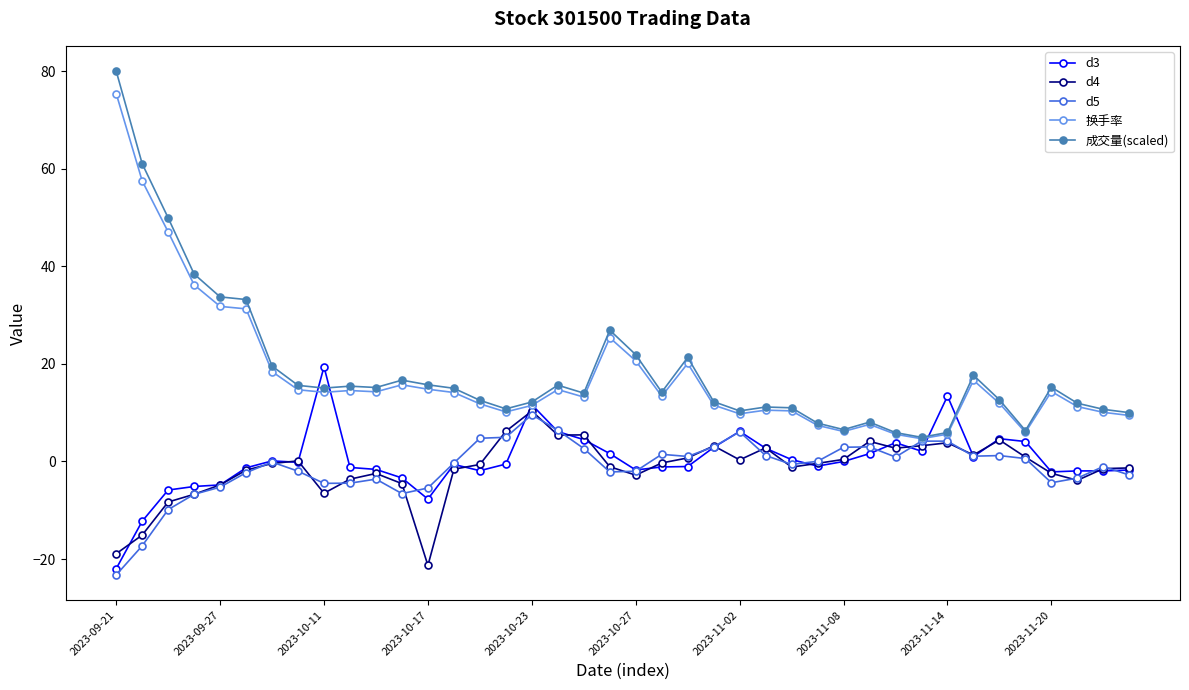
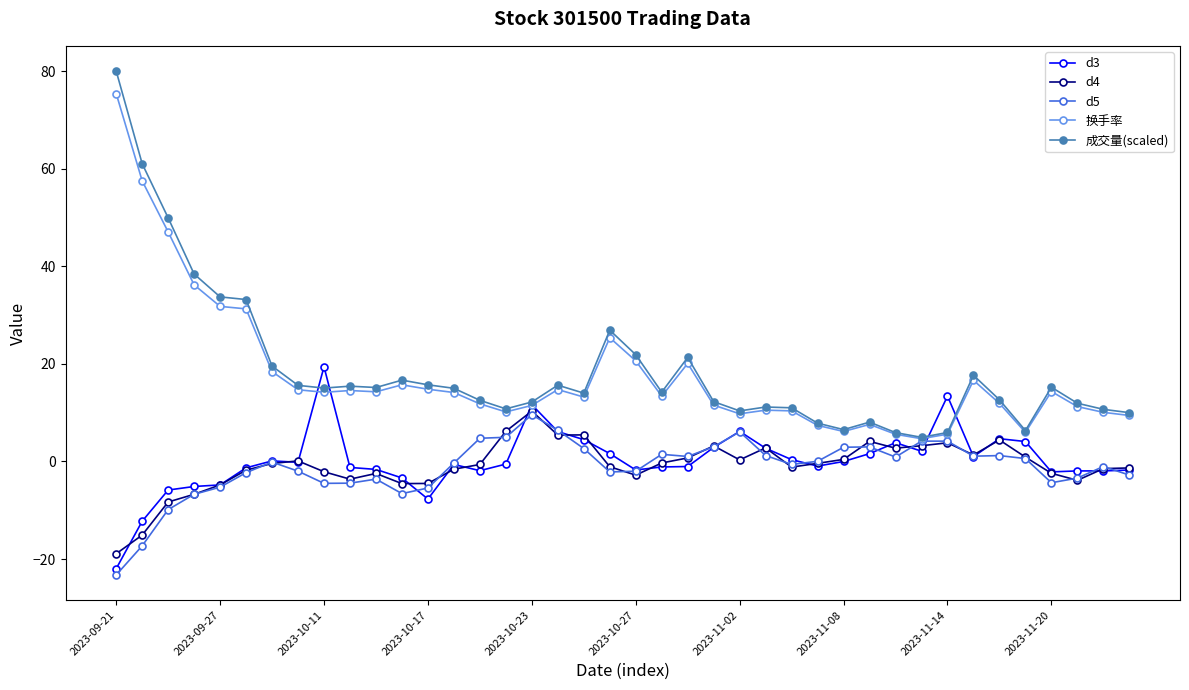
  {
    "d3": {
      "2023-09-21": -22,
      "2023-10-11": 19,
      "2023-10-17": -8,
      "2023-11-14": 13
    },
    "d4": {
      "2023-09-21": -19,
-     "2023-10-11": -7,
-     "2023-10-17": -21,
+     "2023-10-11": -2,
+     "2023-10-17": -5,
      "2023-10-23": 10,
      "2023-10-27": -3,
      "2023-11-02": 0
    }
  }
